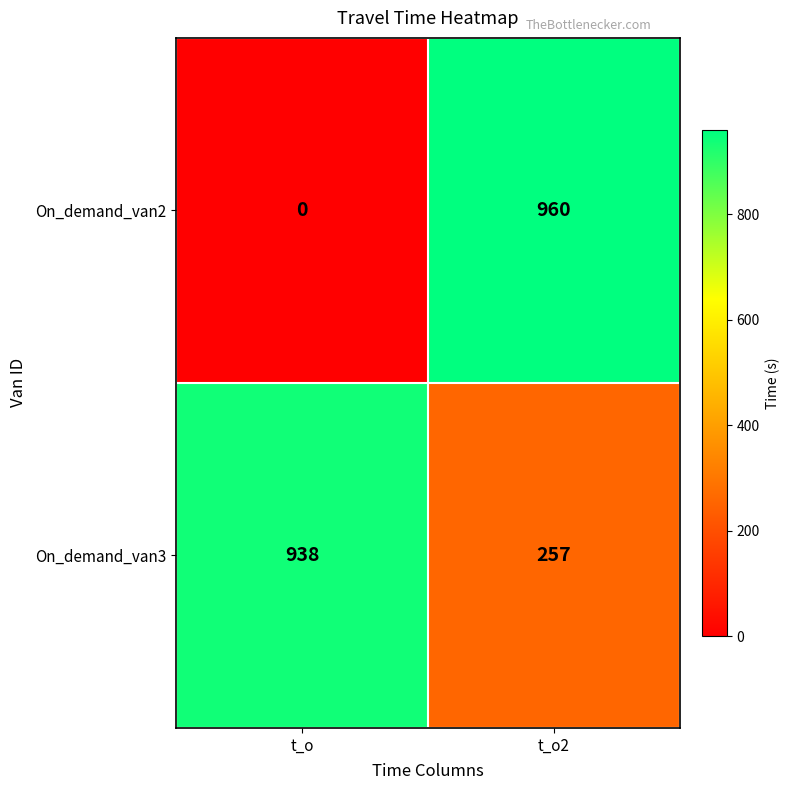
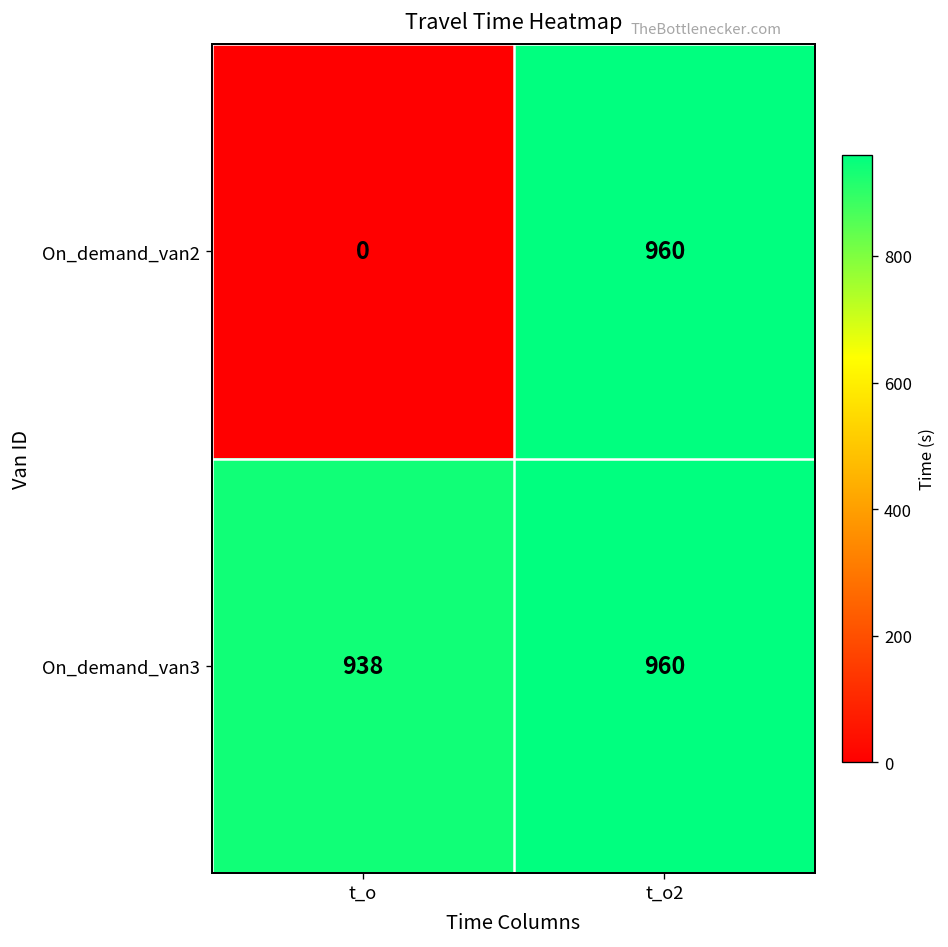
  {
    "On_demand_van2": {
      "t_o": 0,
      "t_o2": 960
    },
    "On_demand_van3": {
      "t_o": 938,
-     "t_o2": 257
+     "t_o2": 960
    }
  }
